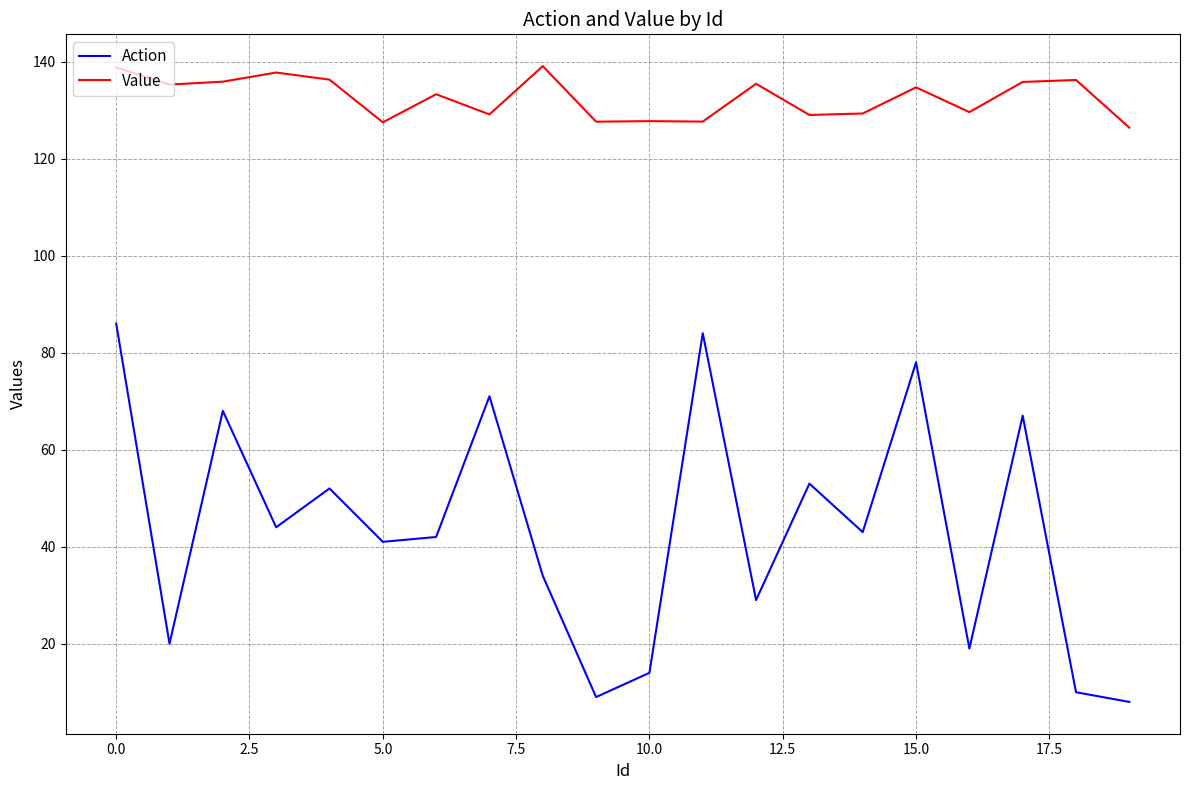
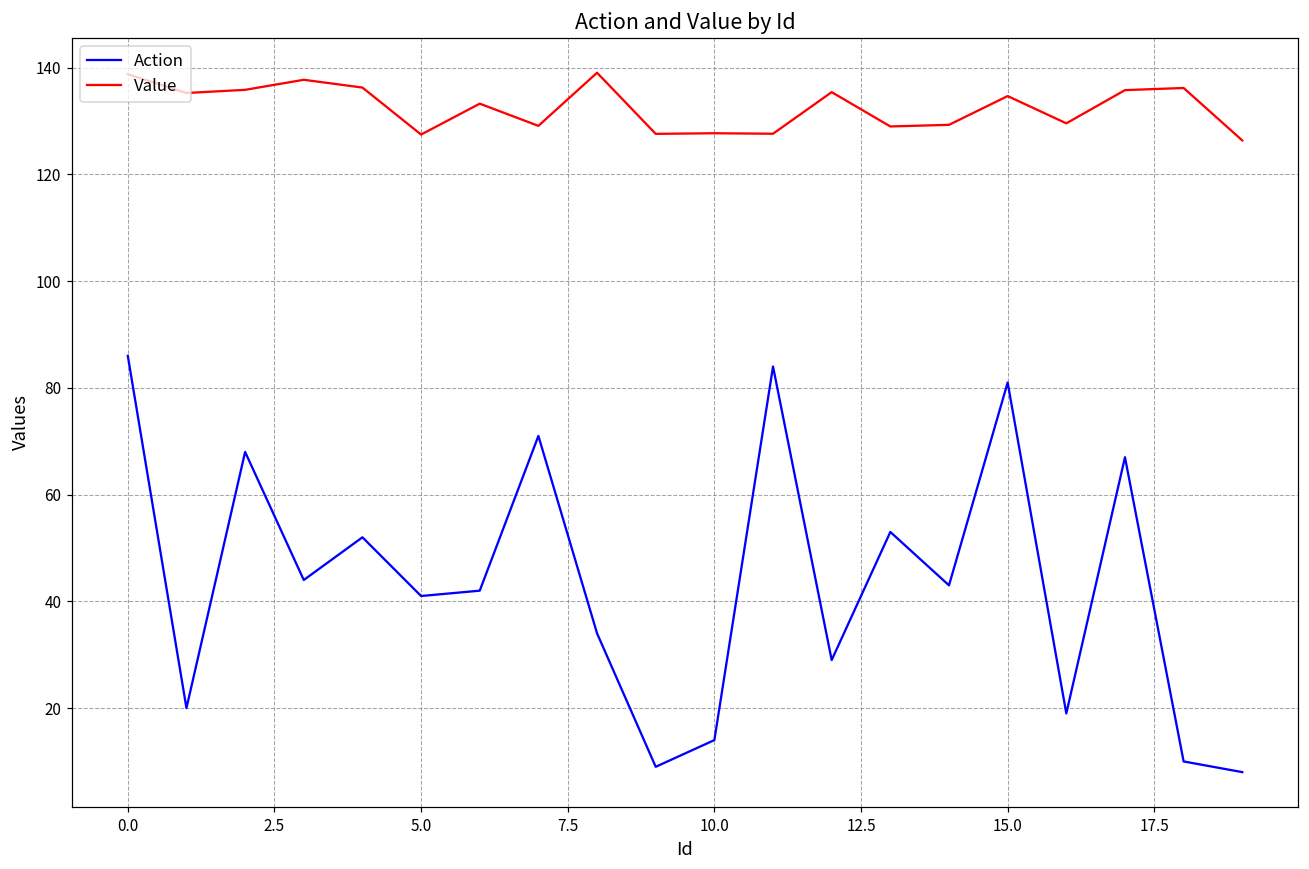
  {
    "Action": {
      "0.0": 86,
      "5.0": 41,
      "10.0": 14,
-     "15.0": 78
+     "15.0": 81
    },
    "Value": {
      "5.0": 127,
      "10.0": 128,
      "15.0": 135
    }
  }
